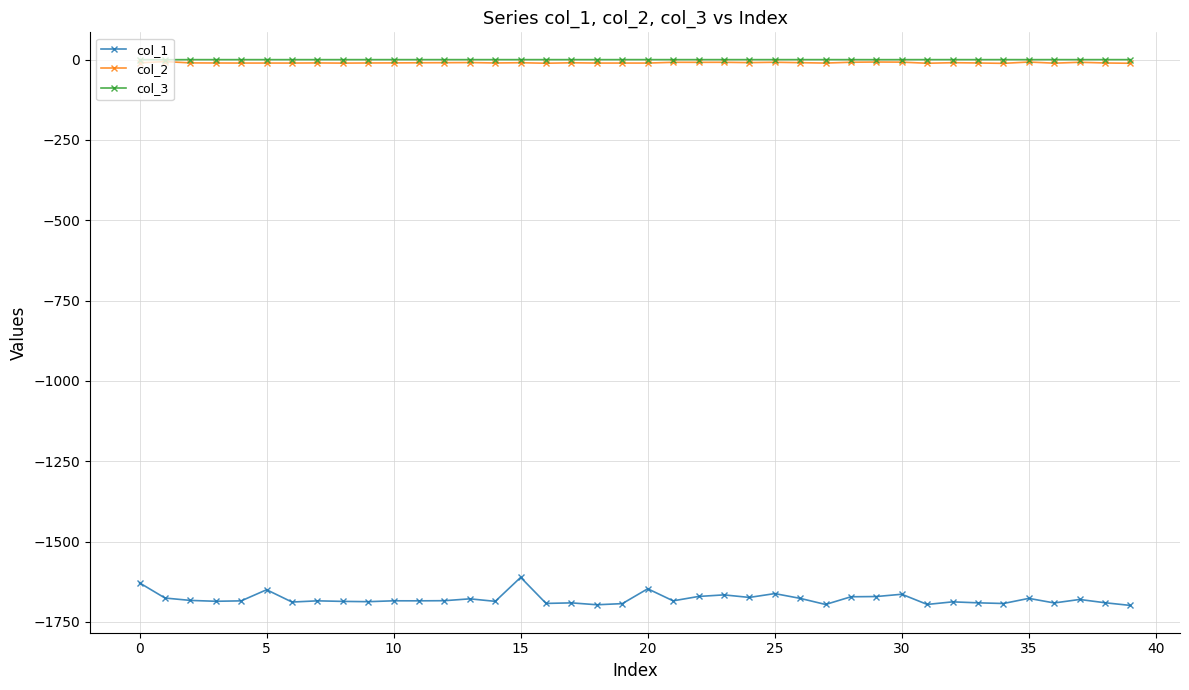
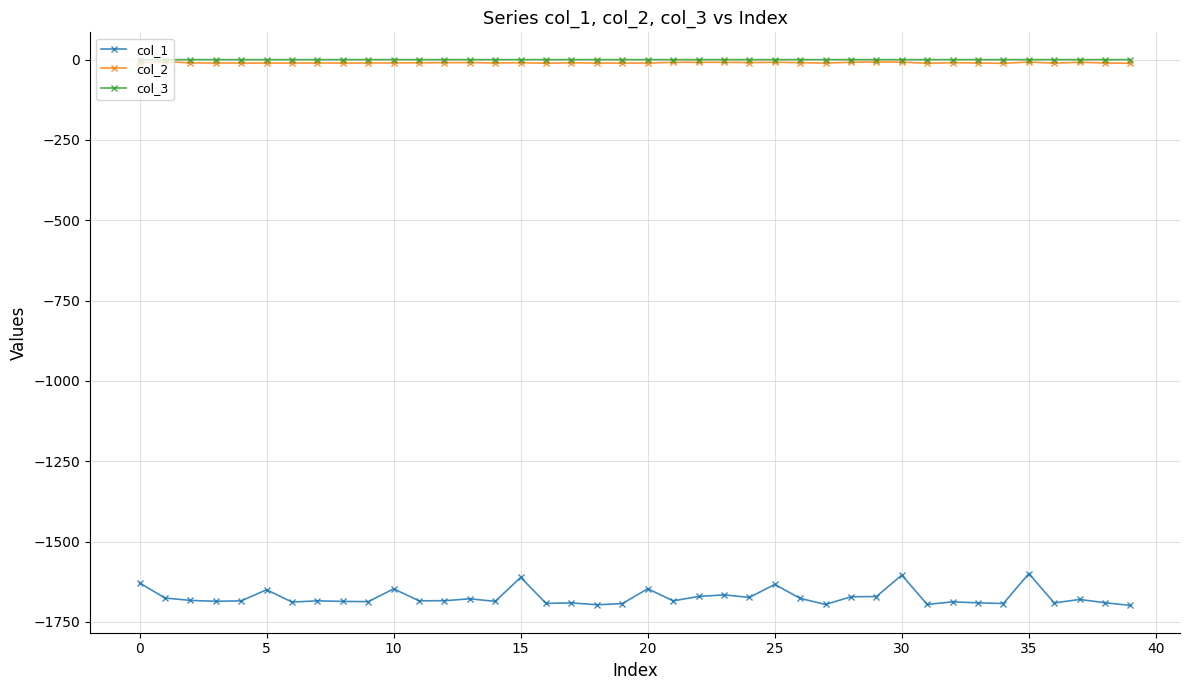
  {
    "col_1": {
      "0": -1630,
      "5": -1650,
-     "10": -1680,
+     "10": -1650,
      "15": -1610,
      "20": -1650,
-     "25": -1660,
-     "30": -1660,
-     "35": -1680
+     "25": -1630,
+     "30": -1600,
+     "35": -1600
    },
    "col_2": {
      "5": -10,
      "10": -10,
      "15": -10,
      "20": -10,
      "25": -10
    },
    "col_3": {
      "5": 0,
      "10": 0,
      "15": 0,
      "20": 0,
      "25": 0
    }
  }
